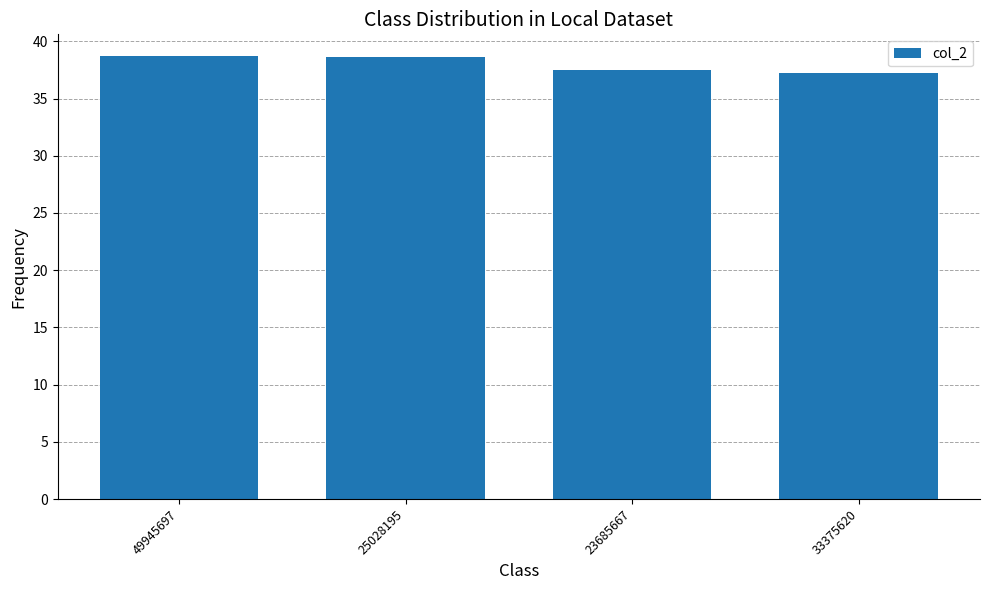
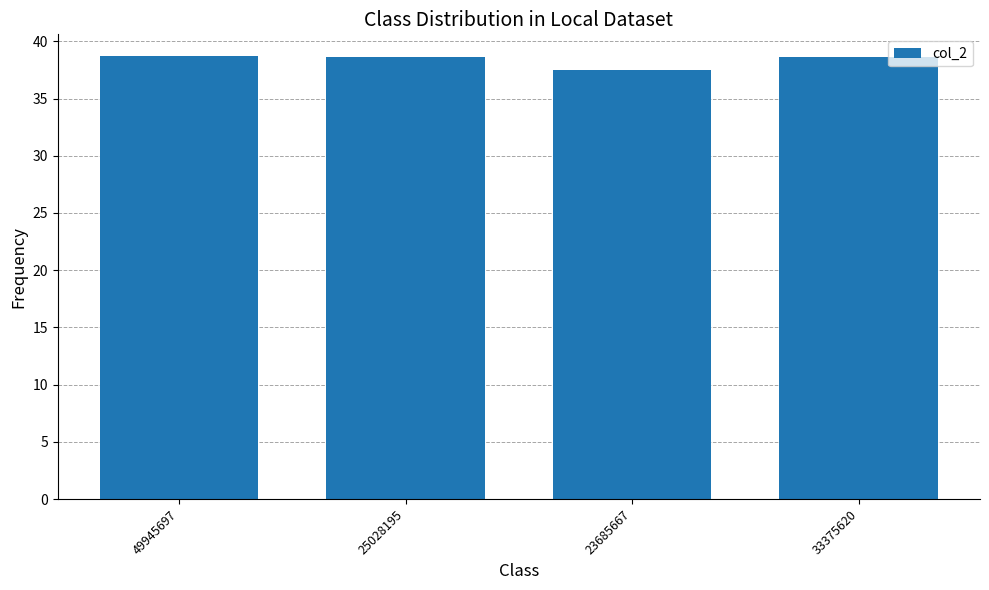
  {
    "49945697": 38.7,
    "25028195": 38.6,
    "23685667": 37.5,
-   "33375620": 37.2
+   "33375620": 38.6
  }
